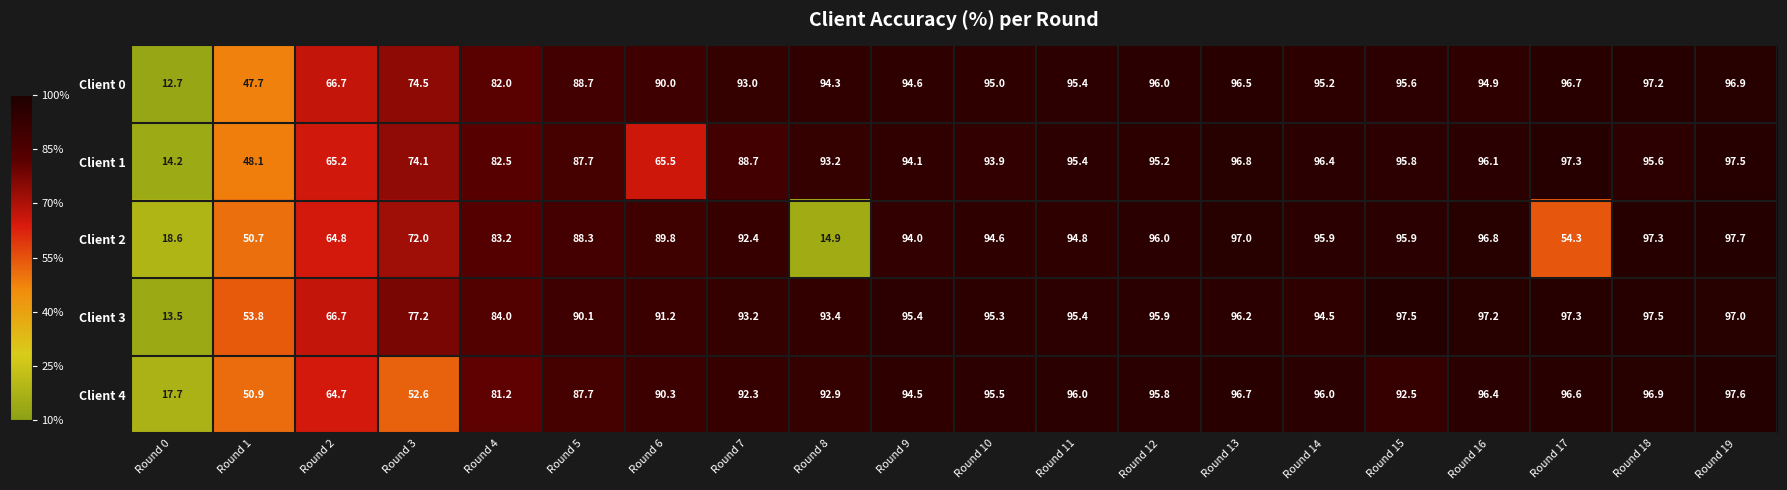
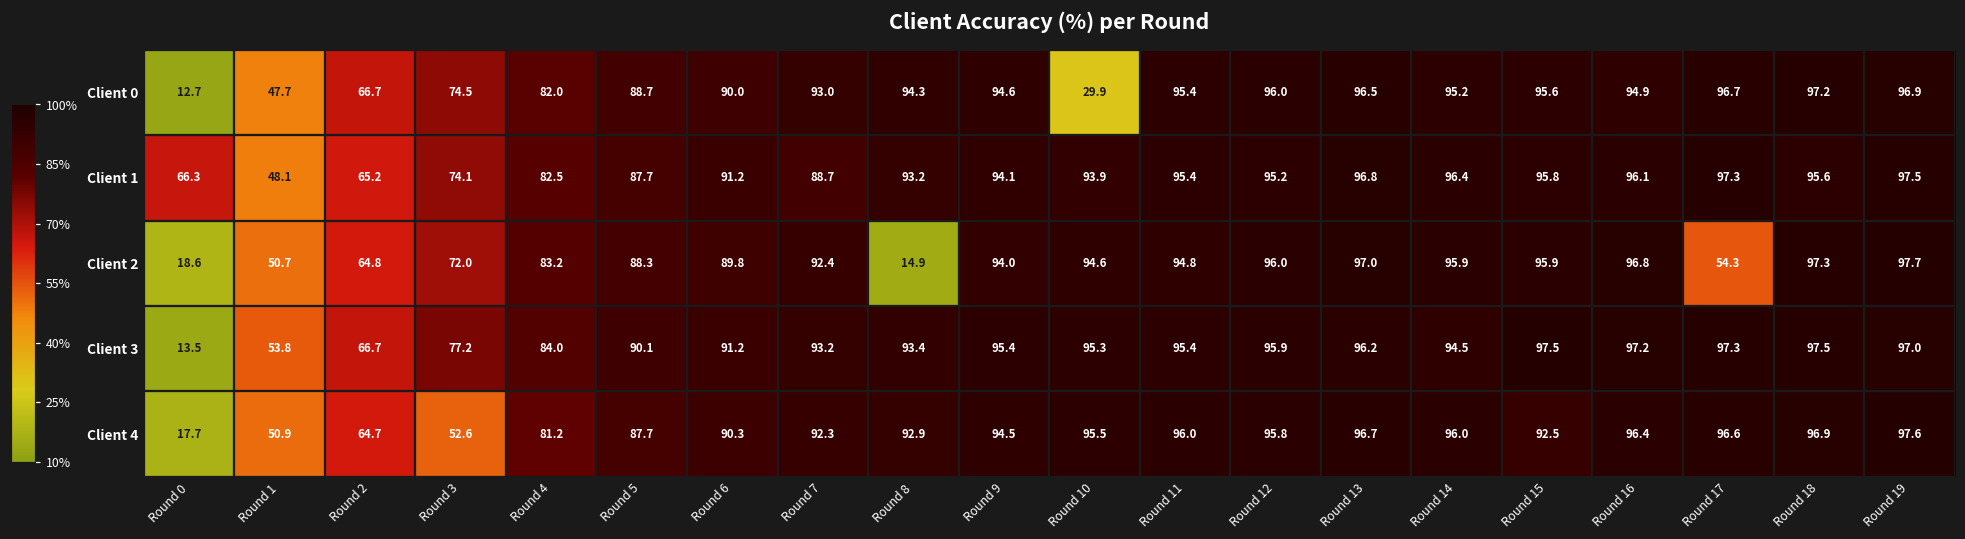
  {
    "Client 0": {
      "Round 0": 12.7,
      "Round 1": 47.7,
      "Round 2": 66.7,
      "Round 3": 74.5,
      "Round 4": 82.0,
      "Round 5": 88.7,
      "Round 6": 90.0,
      "Round 7": 93.0,
      "Round 8": 94.3,
      "Round 9": 94.6,
-     "Round 10": 95.0,
+     "Round 10": 29.9,
      "Round 11": 95.4,
      "Round 12": 96.0,
      "Round 13": 96.5,
      "Round 14": 95.2,
      "Round 15": 95.6,
      "Round 16": 94.9,
      "Round 17": 96.7,
      "Round 18": 97.2,
      "Round 19": 96.9
    },
    "Client 1": {
-     "Round 0": 14.2,
+     "Round 0": 66.3,
      "Round 1": 48.1,
      "Round 2": 65.2,
      "Round 3": 74.1,
      "Round 4": 82.5,
      "Round 5": 87.7,
-     "Round 6": 65.5,
+     "Round 6": 91.2,
      "Round 7": 88.7,
      "Round 8": 93.2,
      "Round 9": 94.1,
      "Round 10": 93.9,
      "Round 11": 95.4,
      "Round 12": 95.2,
      "Round 13": 96.8,
      "Round 14": 96.4,
      "Round 15": 95.8,
      "Round 16": 96.1,
      "Round 17": 97.3,
      "Round 18": 95.6,
      "Round 19": 97.5
    },
    "Client 2": {
      "Round 0": 18.6,
      "Round 1": 50.7,
      "Round 2": 64.8,
      "Round 3": 72.0,
      "Round 4": 83.2,
      "Round 5": 88.3,
      "Round 6": 89.8,
      "Round 7": 92.4,
      "Round 8": 14.9,
      "Round 9": 94.0,
      "Round 10": 94.6,
      "Round 11": 94.8,
      "Round 12": 96.0,
      "Round 13": 97.0,
      "Round 14": 95.9,
      "Round 15": 95.9,
      "Round 16": 96.8,
      "Round 17": 54.3,
      "Round 18": 97.3,
      "Round 19": 97.7
    },
    "Client 3": {
      "Round 0": 13.5,
      "Round 1": 53.8,
      "Round 2": 66.7,
      "Round 3": 77.2,
      "Round 4": 84.0,
      "Round 5": 90.1,
      "Round 6": 91.2,
      "Round 7": 93.2,
      "Round 8": 93.4,
      "Round 9": 95.4,
      "Round 10": 95.3,
      "Round 11": 95.4,
      "Round 12": 95.9,
      "Round 13": 96.2,
      "Round 14": 94.5,
      "Round 15": 97.5,
      "Round 16": 97.2,
      "Round 17": 97.3,
      "Round 18": 97.5,
      "Round 19": 97.0
    },
    "Client 4": {
      "Round 0": 17.7,
      "Round 1": 50.9,
      "Round 2": 64.7,
      "Round 3": 52.6,
      "Round 4": 81.2,
      "Round 5": 87.7,
      "Round 6": 90.3,
      "Round 7": 92.3,
      "Round 8": 92.9,
      "Round 9": 94.5,
      "Round 10": 95.5,
      "Round 11": 96.0,
      "Round 12": 95.8,
      "Round 13": 96.7,
      "Round 14": 96.0,
      "Round 15": 92.5,
      "Round 16": 96.4,
      "Round 17": 96.6,
      "Round 18": 96.9,
      "Round 19": 97.6
    }
  }
